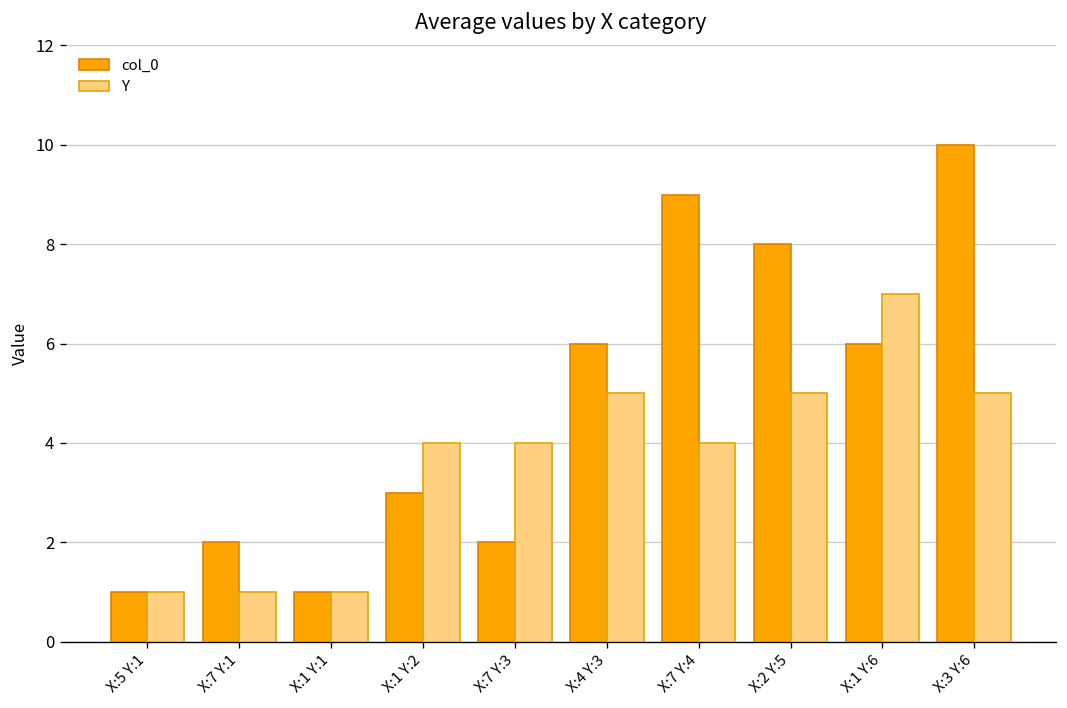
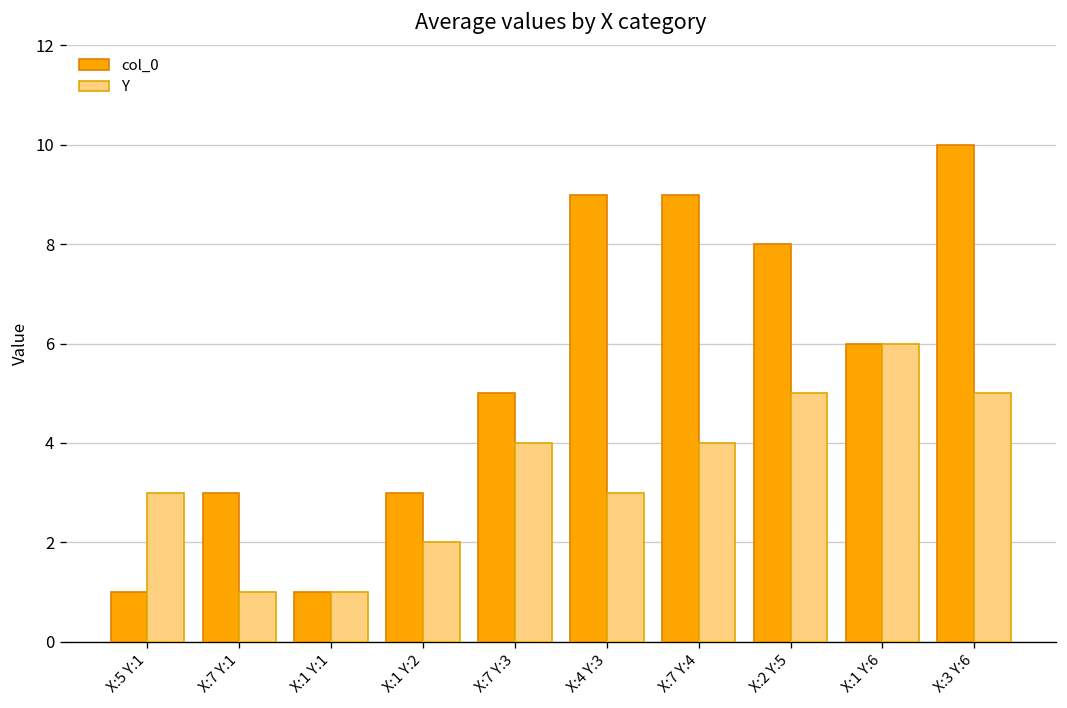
  {
    "col_0": {
      "X:5 Y:1": 1,
-     "X:7 Y:1": 2,
+     "X:7 Y:1": 3,
      "X:1 Y:1": 1,
      "X:1 Y:2": 3,
-     "X:7 Y:3": 2,
-     "X:4 Y:3": 6,
+     "X:7 Y:3": 5,
+     "X:4 Y:3": 9,
      "X:7 Y:4": 9,
      "X:2 Y:5": 8,
      "X:1 Y:6": 6,
      "X:3 Y:6": 10
    },
    "Y": {
-     "X:5 Y:1": 1,
+     "X:5 Y:1": 3,
      "X:7 Y:1": 1,
      "X:1 Y:1": 1,
-     "X:1 Y:2": 4,
+     "X:1 Y:2": 2,
      "X:7 Y:3": 4,
-     "X:4 Y:3": 5,
+     "X:4 Y:3": 3,
      "X:7 Y:4": 4,
      "X:2 Y:5": 5,
-     "X:1 Y:6": 7,
+     "X:1 Y:6": 6,
      "X:3 Y:6": 5
    }
  }
